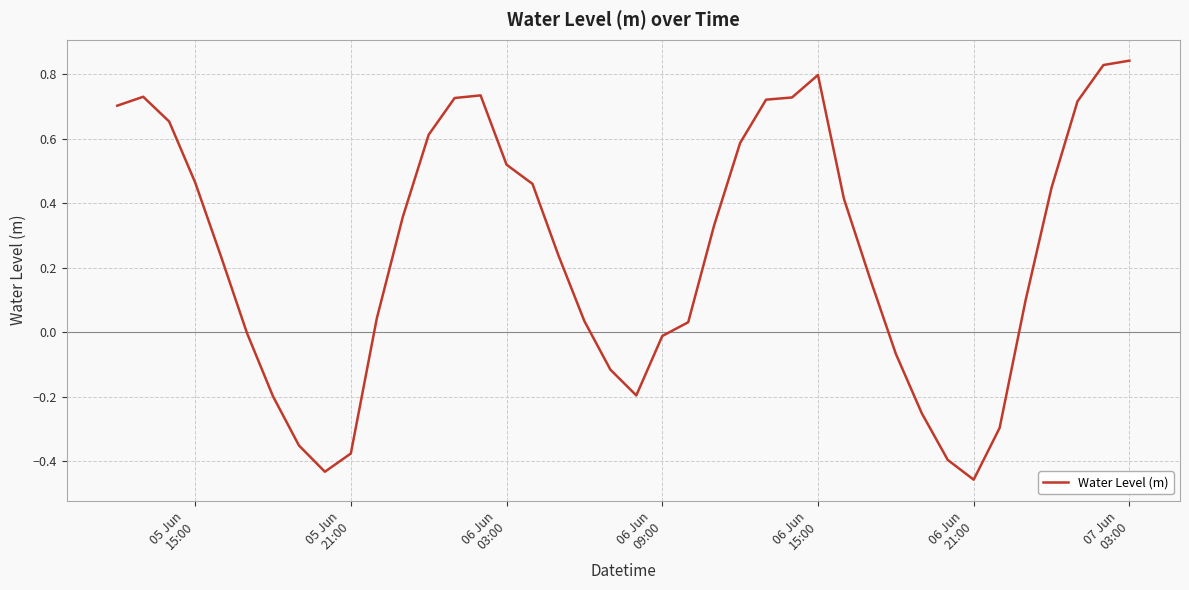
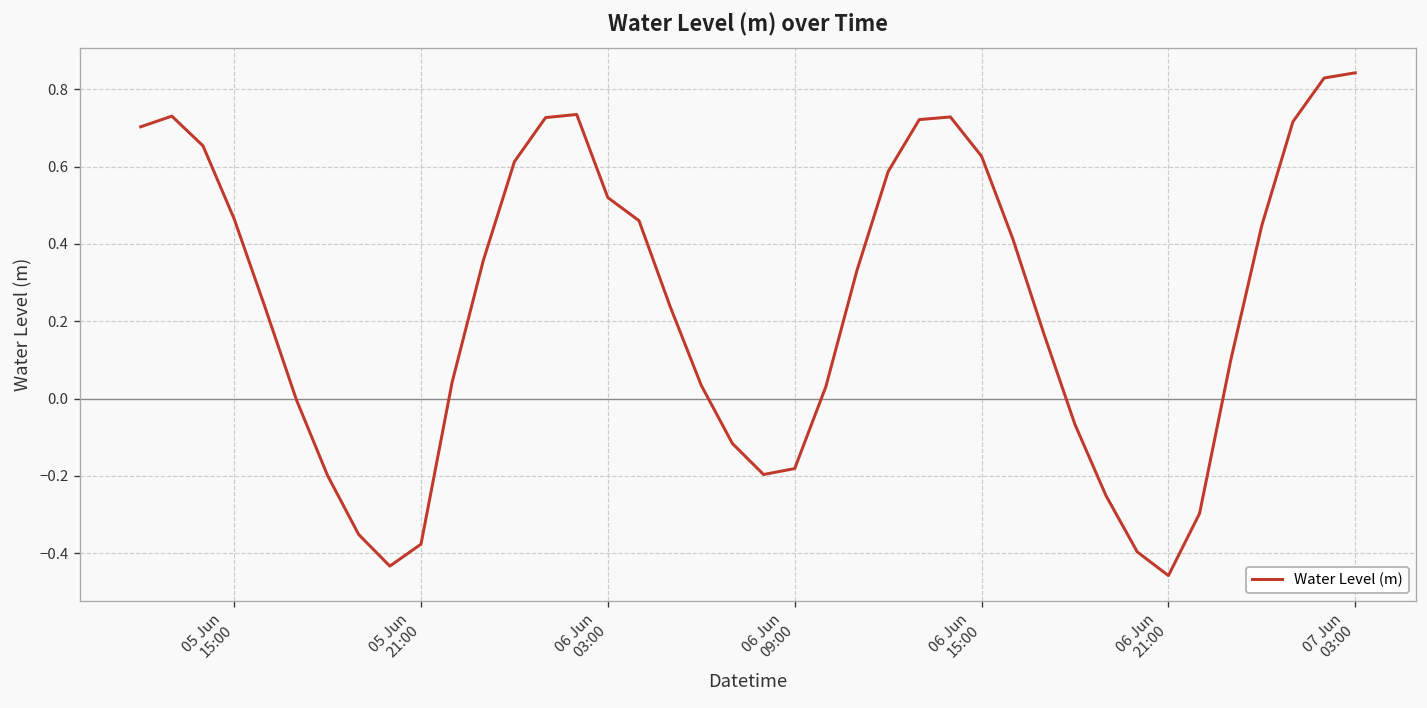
  {
    "05 Jun 15:00": 0.46,
    "05 Jun 21:00": -0.38,
    "06 Jun 03:00": 0.52,
-   "06 Jun 09:00": -0.01,
-   "06 Jun 15:00": 0.80,
+   "06 Jun 09:00": -0.18,
+   "06 Jun 15:00": 0.63,
    "06 Jun 21:00": -0.46,
    "07 Jun 03:00": 0.84
  }
